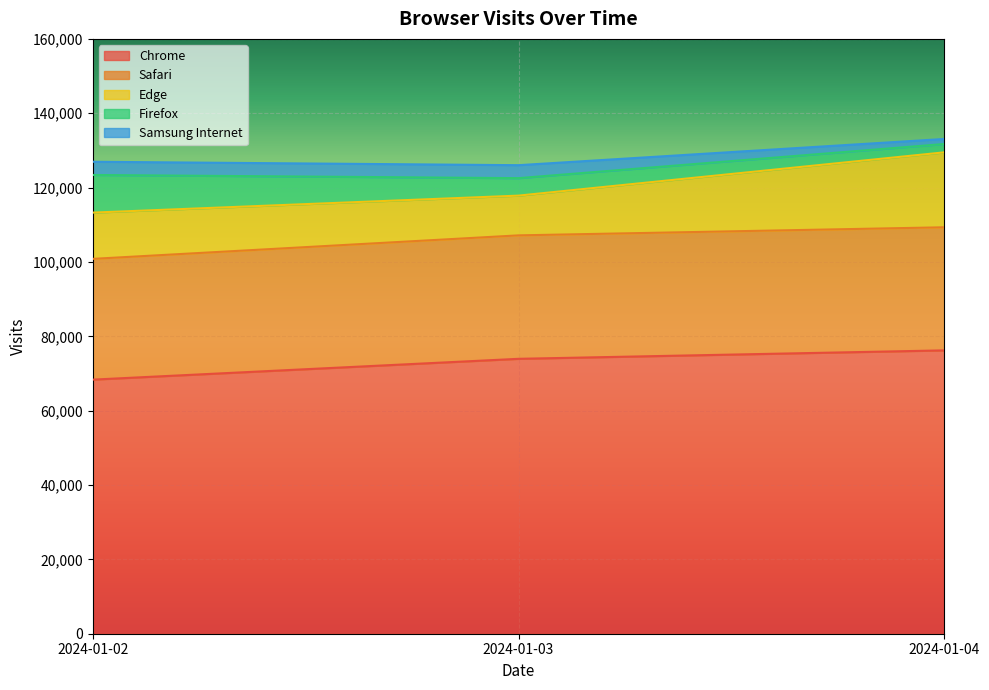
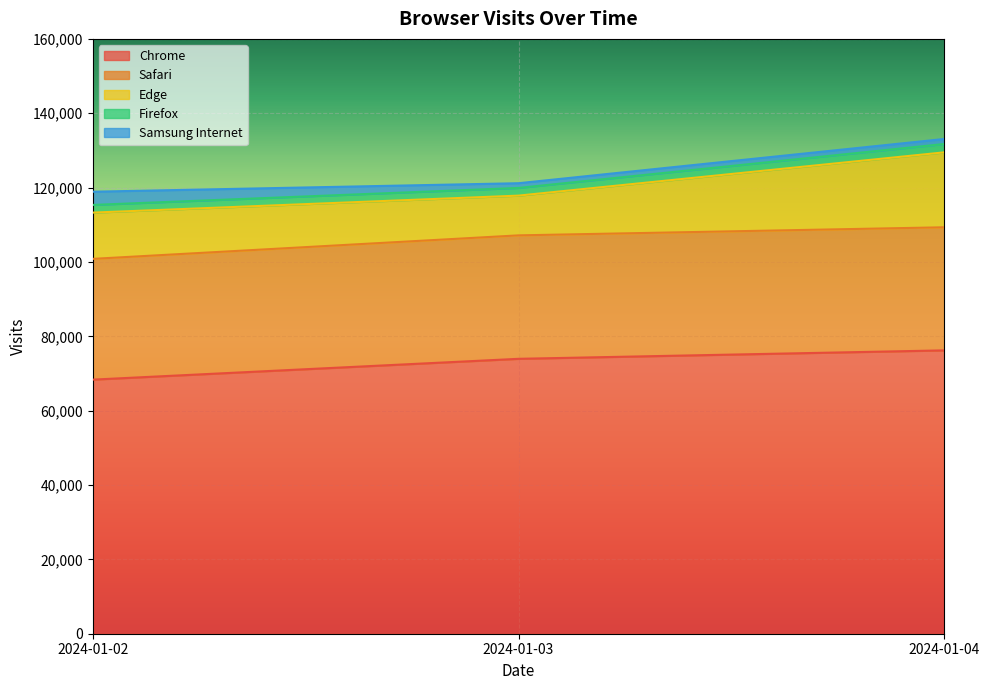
  {
    "Edge": {
      "2024-01-02": "12,000",
      "2024-01-03": "11,000",
      "2024-01-04": "20,000"
    },
    "Firefox": {
-     "2024-01-02": "10,000",
-     "2024-01-03": "5,000",
+     "2024-01-02": "2,000",
+     "2024-01-03": "2,000",
      "2024-01-04": "2,000"
    },
    "Samsung Internet": {
      "2024-01-02": "4,000",
-     "2024-01-03": "3,000",
+     "2024-01-03": "1,000",
      "2024-01-04": "1,000"
    }
  }
